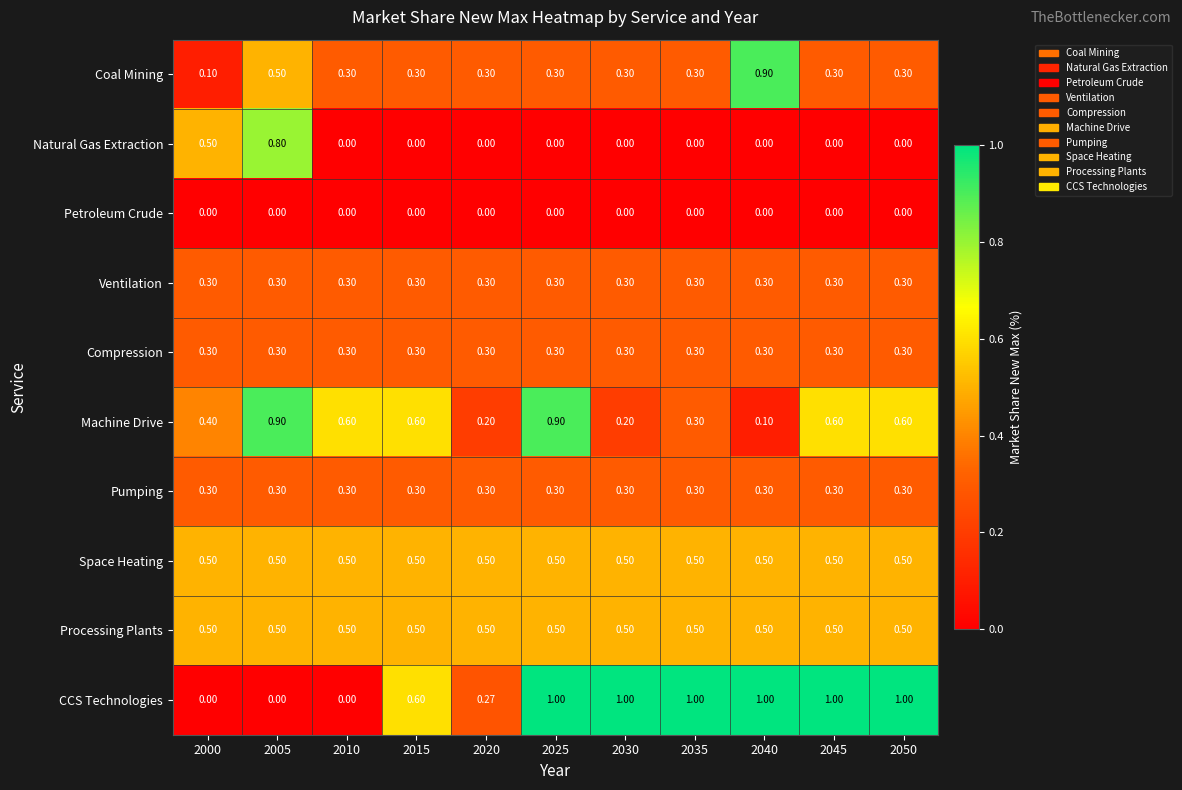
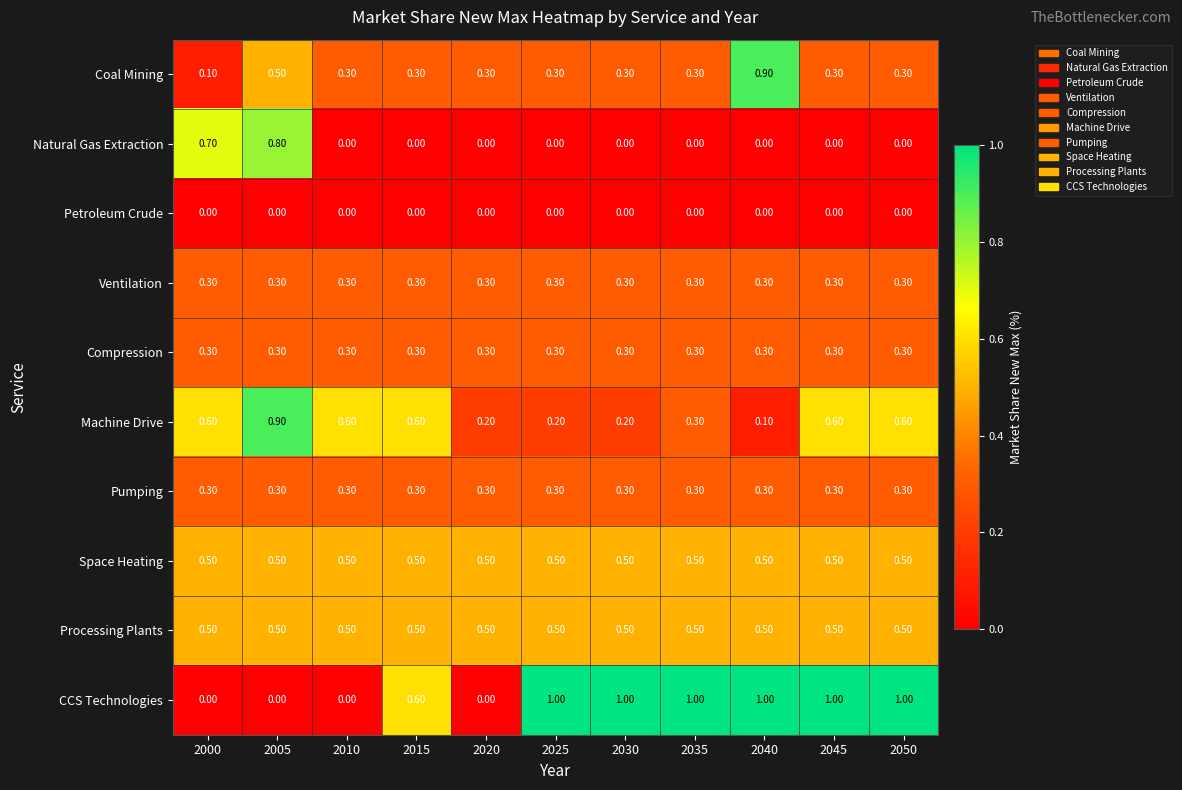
  {
    "Coal Mining": {
      "2000": 0.10,
      "2005": 0.50,
      "2010": 0.30,
      "2015": 0.30,
      "2020": 0.30,
      "2025": 0.30,
      "2030": 0.30,
      "2035": 0.30,
      "2040": 0.90,
      "2045": 0.30,
      "2050": 0.30
    },
    "Natural Gas Extraction": {
-     "2000": 0.50,
+     "2000": 0.70,
      "2005": 0.80,
      "2010": 0.00,
      "2015": 0.00,
      "2020": 0.00,
      "2025": 0.00,
      "2030": 0.00,
      "2035": 0.00,
      "2040": 0.00,
      "2045": 0.00,
      "2050": 0.00
    },
    "Petroleum Crude": {
      "2000": 0.00,
      "2005": 0.00,
      "2010": 0.00,
      "2015": 0.00,
      "2020": 0.00,
      "2025": 0.00,
      "2030": 0.00,
      "2035": 0.00,
      "2040": 0.00,
      "2045": 0.00,
      "2050": 0.00
    },
    "Ventilation": {
      "2000": 0.30,
      "2005": 0.30,
      "2010": 0.30,
      "2015": 0.30,
      "2020": 0.30,
      "2025": 0.30,
      "2030": 0.30,
      "2035": 0.30,
      "2040": 0.30,
      "2045": 0.30,
      "2050": 0.30
    },
    "Compression": {
      "2000": 0.30,
      "2005": 0.30,
      "2010": 0.30,
      "2015": 0.30,
      "2020": 0.30,
      "2025": 0.30,
      "2030": 0.30,
      "2035": 0.30,
      "2040": 0.30,
      "2045": 0.30,
      "2050": 0.30
    },
    "Machine Drive": {
-     "2000": 0.40,
+     "2000": 0.60,
      "2005": 0.90,
      "2010": 0.60,
      "2015": 0.60,
      "2020": 0.20,
-     "2025": 0.90,
+     "2025": 0.20,
      "2030": 0.20,
      "2035": 0.30,
      "2040": 0.10,
      "2045": 0.60,
      "2050": 0.60
    },
    "Pumping": {
      "2000": 0.30,
      "2005": 0.30,
      "2010": 0.30,
      "2015": 0.30,
      "2020": 0.30,
      "2025": 0.30,
      "2030": 0.30,
      "2035": 0.30,
      "2040": 0.30,
      "2045": 0.30,
      "2050": 0.30
    },
    "Space Heating": {
      "2000": 0.50,
      "2005": 0.50,
      "2010": 0.50,
      "2015": 0.50,
      "2020": 0.50,
      "2025": 0.50,
      "2030": 0.50,
      "2035": 0.50,
      "2040": 0.50,
      "2045": 0.50,
      "2050": 0.50
    },
    "Processing Plants": {
      "2000": 0.50,
      "2005": 0.50,
      "2010": 0.50,
      "2015": 0.50,
      "2020": 0.50,
      "2025": 0.50,
      "2030": 0.50,
      "2035": 0.50,
      "2040": 0.50,
      "2045": 0.50,
      "2050": 0.50
    },
    "CCS Technologies": {
      "2000": 0.00,
      "2005": 0.00,
      "2010": 0.00,
      "2015": 0.60,
-     "2020": 0.27,
+     "2020": 0.00,
      "2025": 1.00,
      "2030": 1.00,
      "2035": 1.00,
      "2040": 1.00,
      "2045": 1.00,
      "2050": 1.00
    }
  }
